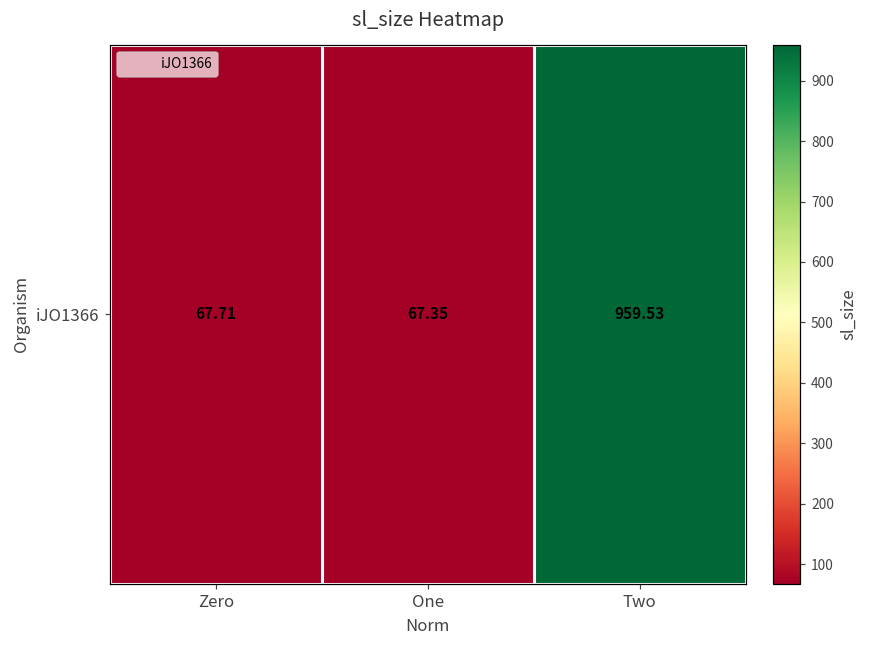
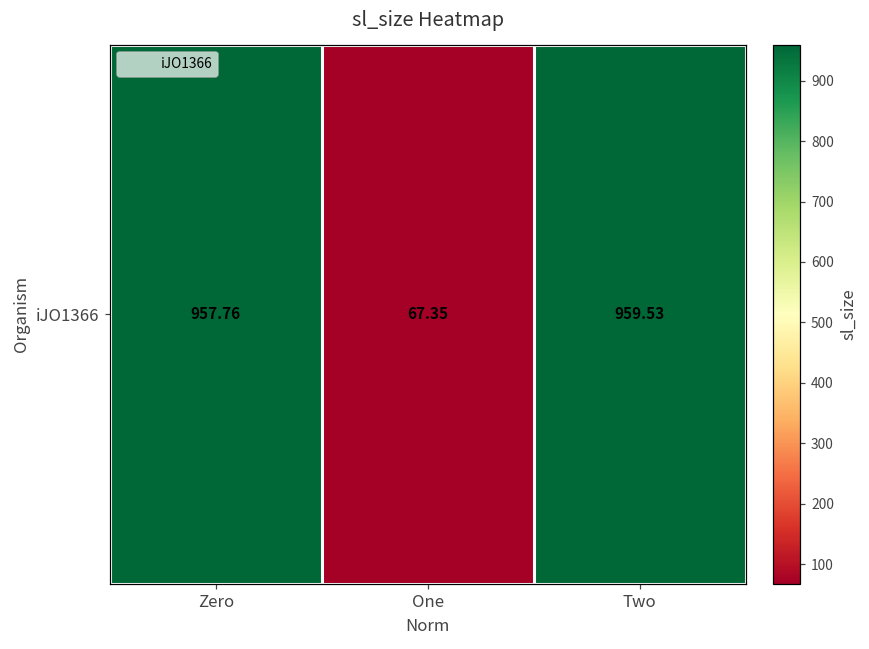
  {
    "iJO1366": {
-     "Zero": 67.71,
+     "Zero": 957.76,
      "One": 67.35,
      "Two": 959.53
    }
  }
